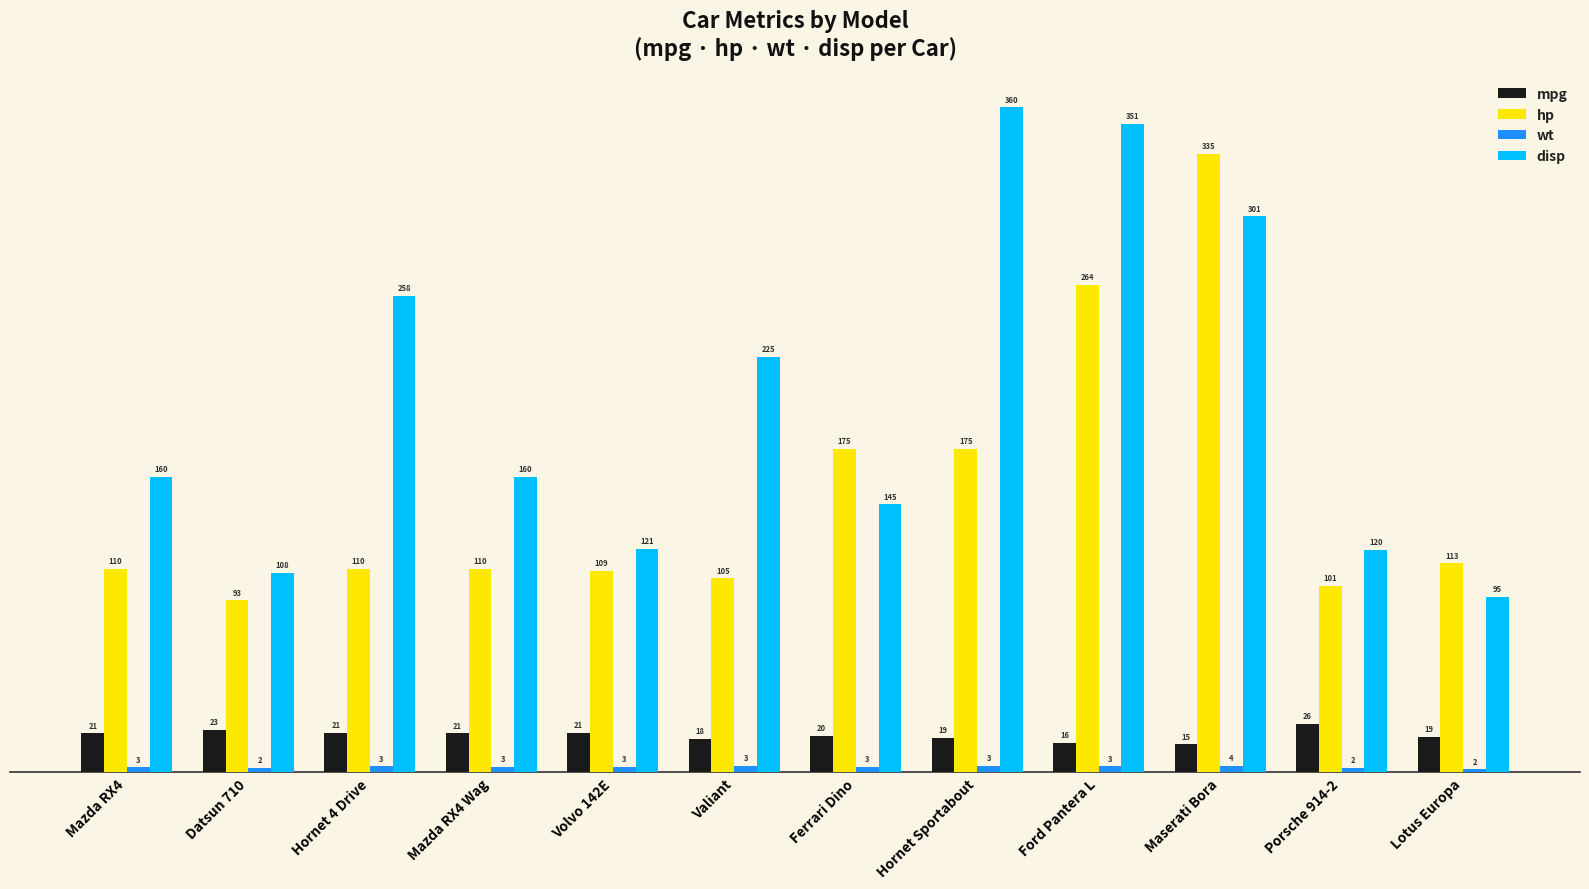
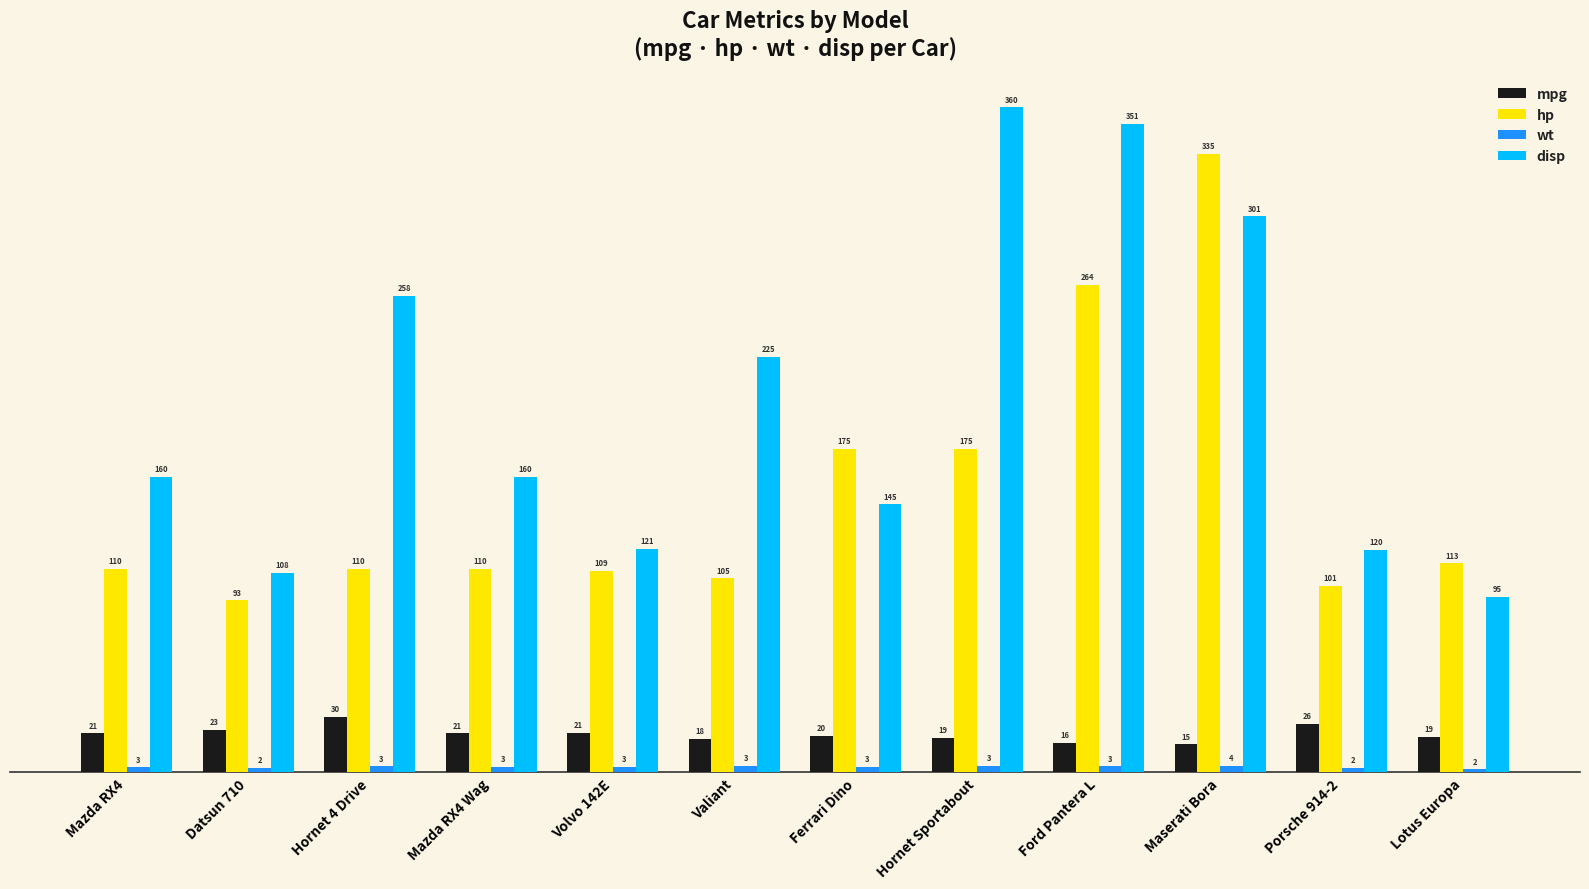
  {
    "mpg": {
      "Mazda RX4": 21,
      "Datsun 710": 23,
-     "Hornet 4 Drive": 21,
+     "Hornet 4 Drive": 30,
      "Mazda RX4 Wag": 21,
      "Volvo 142E": 21,
      "Valiant": 18,
      "Ferrari Dino": 20,
      "Hornet Sportabout": 19,
      "Ford Pantera L": 16,
      "Maserati Bora": 15,
      "Porsche 914-2": 26,
      "Lotus Europa": 19
    },
    "hp": {
      "Mazda RX4": 110,
      "Datsun 710": 93,
      "Hornet 4 Drive": 110,
      "Mazda RX4 Wag": 110,
      "Volvo 142E": 109,
      "Valiant": 105,
      "Ferrari Dino": 175,
      "Hornet Sportabout": 175,
      "Ford Pantera L": 264,
      "Maserati Bora": 335,
      "Porsche 914-2": 101,
      "Lotus Europa": 113
    }
  }
